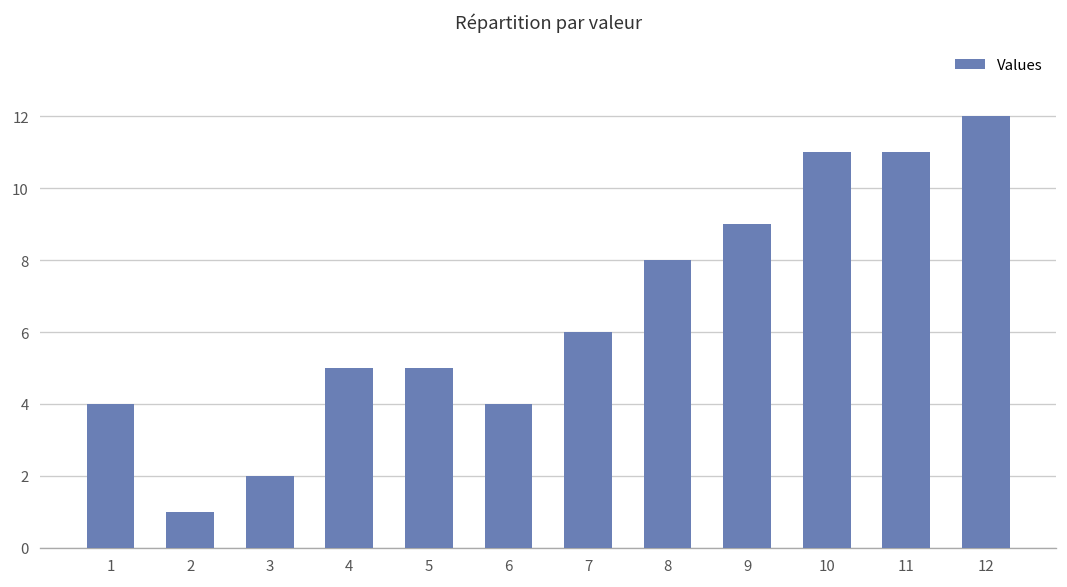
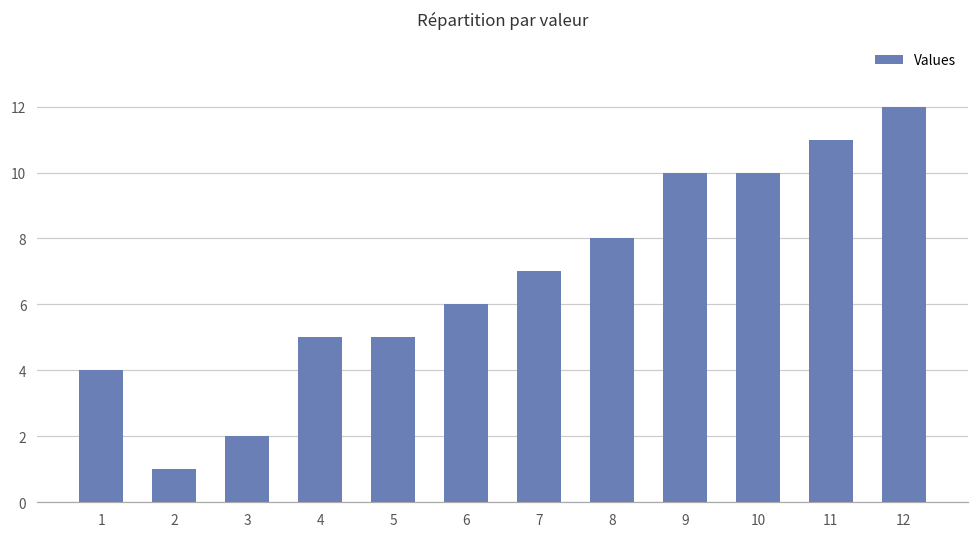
  {
    "1": 4,
    "2": 1,
    "3": 2,
    "4": 5,
    "5": 5,
-   "6": 4,
-   "7": 6,
+   "6": 6,
+   "7": 7,
    "8": 8,
-   "9": 9,
-   "10": 11,
+   "9": 10,
+   "10": 10,
    "11": 11,
    "12": 12
  }
